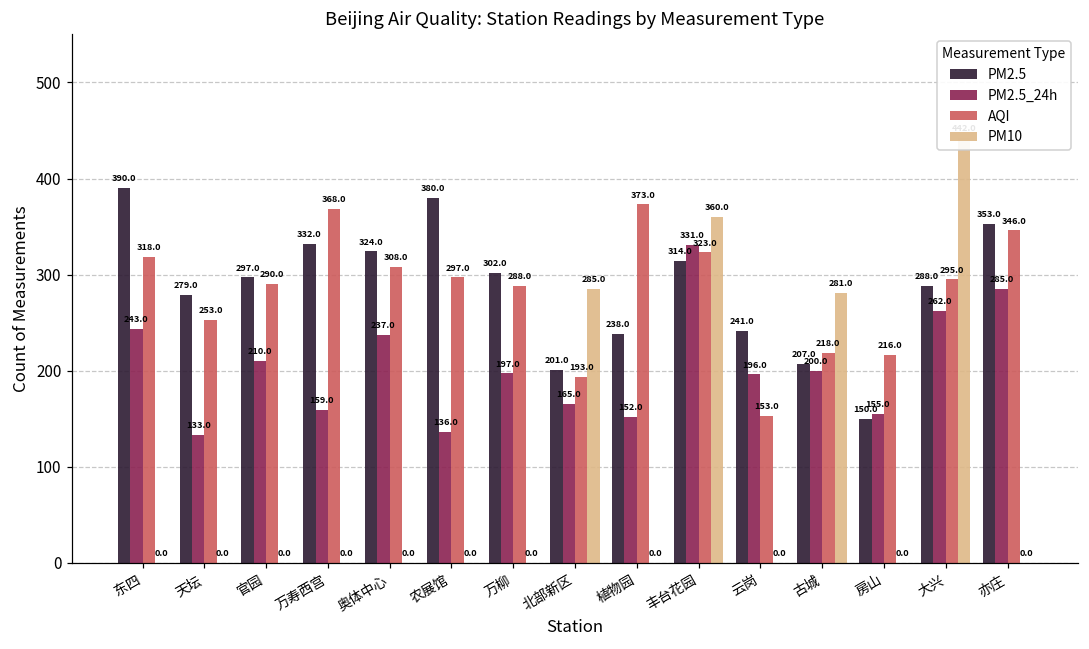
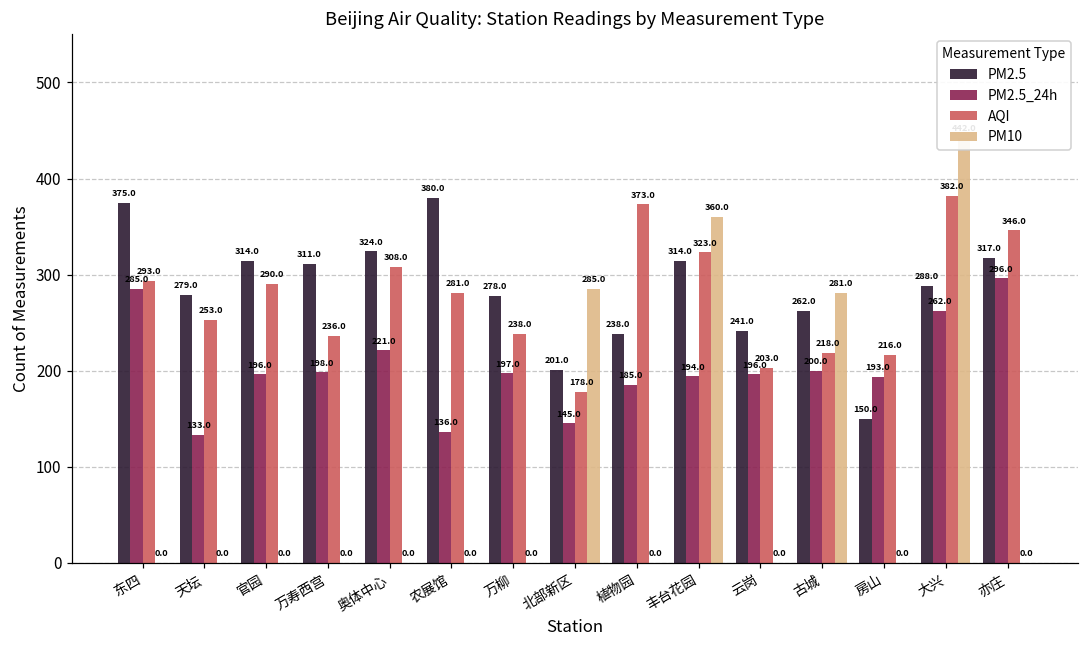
  {
    "PM2.5": {
-     "东四": 390.0,
+     "东四": 375.0,
      "天坛": 279.0,
-     "官园": 297.0,
-     "万寿西宫": 332.0,
+     "官园": 314.0,
+     "万寿西宫": 311.0,
      "奥体中心": 324.0,
      "农展馆": 380.0,
-     "万柳": 302.0,
+     "万柳": 278.0,
      "北部新区": 201.0,
      "植物园": 238.0,
      "丰台花园": 314.0,
      "云岗": 241.0,
-     "古城": 207.0,
+     "古城": 262.0,
      "房山": 150.0,
      "大兴": 288.0,
-     "亦庄": 353.0
+     "亦庄": 317.0
    },
    "PM2.5_24h": {
-     "东四": 243.0,
+     "东四": 285.0,
      "天坛": 133.0,
-     "官园": 210.0,
-     "万寿西宫": 159.0,
-     "奥体中心": 237.0,
+     "官园": 196.0,
+     "万寿西宫": 198.0,
+     "奥体中心": 221.0,
      "农展馆": 136.0,
      "万柳": 197.0,
-     "北部新区": 165.0,
-     "植物园": 152.0,
-     "丰台花园": 331.0,
+     "北部新区": 145.0,
+     "植物园": 185.0,
+     "丰台花园": 194.0,
      "古城": 200.0,
-     "房山": 155.0,
+     "房山": 193.0,
      "大兴": 262.0,
-     "亦庄": 285.0
+     "亦庄": 296.0
    },
    "AQI": {
-     "东四": 318.0,
+     "东四": 293.0,
      "天坛": 253.0,
      "官园": 290.0,
-     "万寿西宫": 368.0,
+     "万寿西宫": 236.0,
      "奥体中心": 308.0,
-     "农展馆": 297.0,
-     "万柳": 288.0,
-     "北部新区": 193.0,
+     "农展馆": 281.0,
+     "万柳": 238.0,
+     "北部新区": 178.0,
      "植物园": 373.0,
      "丰台花园": 323.0,
-     "云岗": 153.0,
+     "云岗": 203.0,
      "古城": 218.0,
      "房山": 216.0,
-     "大兴": 295.0,
+     "大兴": 382.0,
      "亦庄": 346.0
    },
    "PM10": {
      "东四": 0.0,
      "天坛": 0.0,
      "官园": 0.0,
      "万寿西宫": 0.0,
      "奥体中心": 0.0,
      "农展馆": 0.0,
      "万柳": 0.0,
      "北部新区": 285.0,
      "植物园": 0.0,
      "丰台花园": 360.0,
      "云岗": 0.0,
      "古城": 281.0,
      "房山": 0.0,
      "亦庄": 0.0
    }
  }
